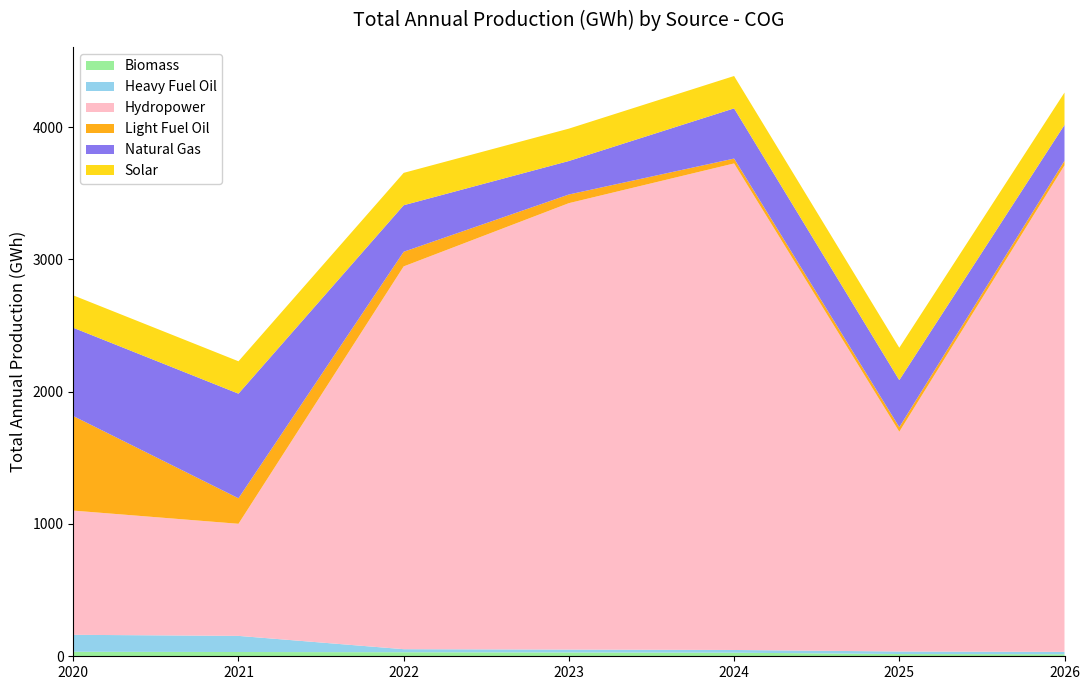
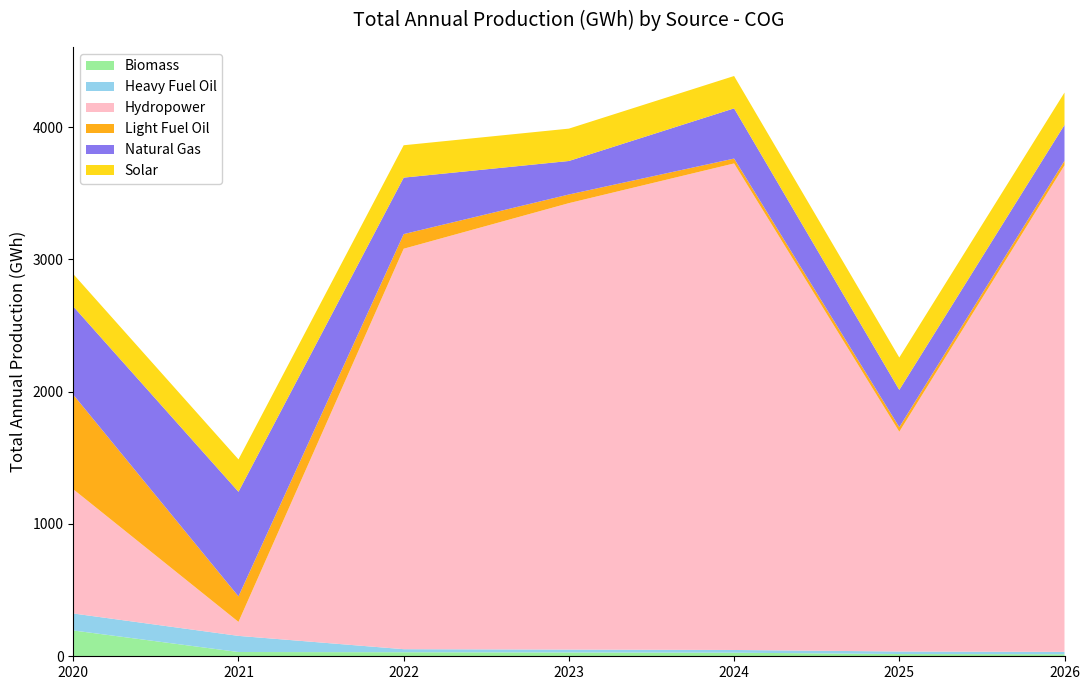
  {
    "Biomass": {
-     "2020": 30,
+     "2020": 200,
      "2021": 30,
      "2022": 30,
      "2023": 30,
      "2024": 30
    },
    "Heavy Fuel Oil": {
      "2020": 130,
      "2021": 120,
      "2022": 20,
      "2023": 20,
      "2024": 20
    },
    "Hydropower": {
      "2020": 940,
-     "2021": 850,
-     "2022": 2890,
+     "2021": 110,
+     "2022": 3030,
      "2023": 3370,
      "2024": 3680,
      "2025": 1660,
      "2026": 3680
    },
    "Natural Gas": {
      "2020": 670,
      "2021": 790,
-     "2022": 350,
+     "2022": 430,
      "2023": 250,
      "2024": 380,
-     "2025": 360,
+     "2025": 280,
      "2026": 270
    }
  }
